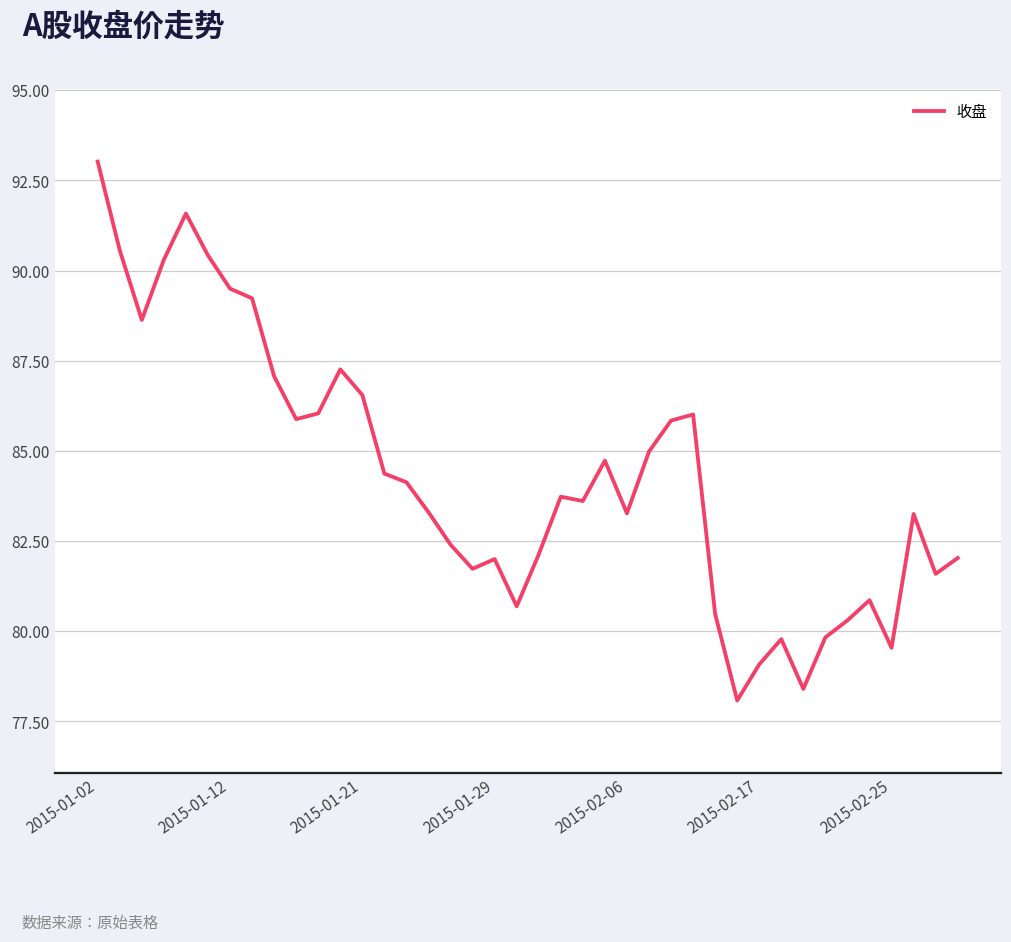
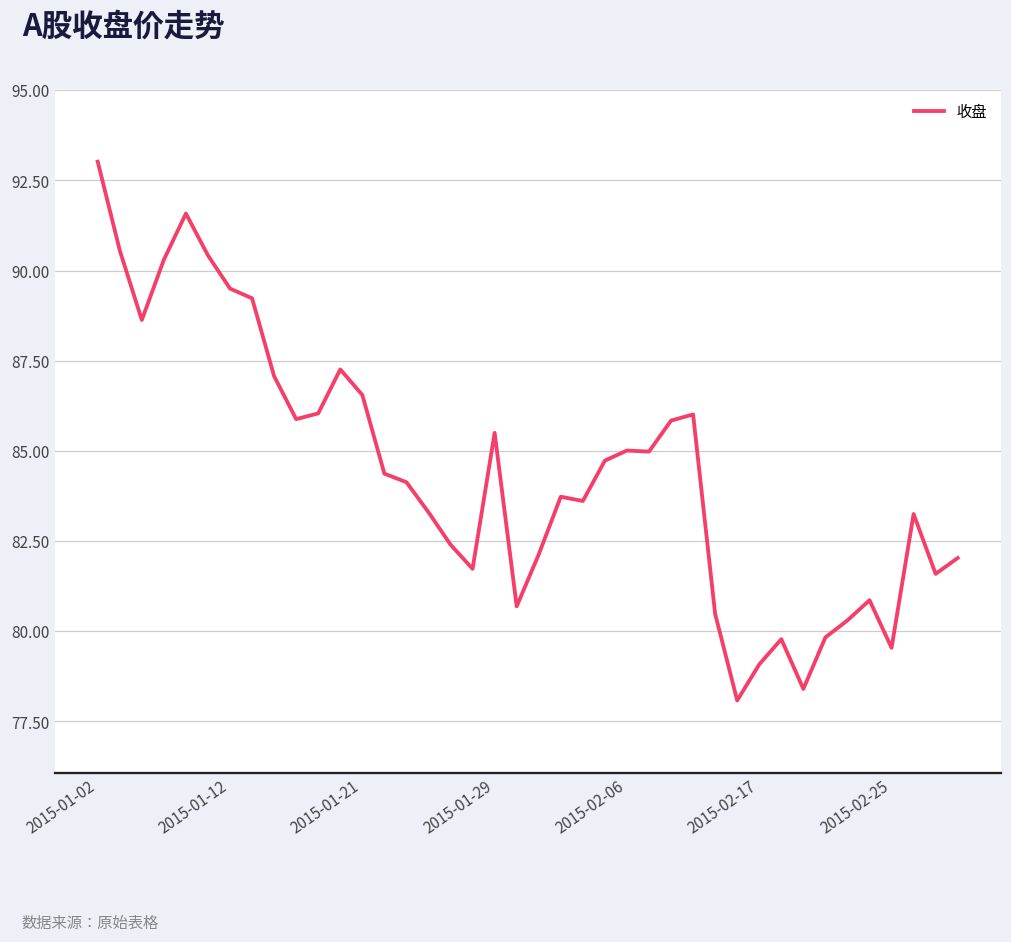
  {
    "2015-01-02": 93.0,
    "2015-01-12": 89.5,
    "2015-01-21": 86.6,
-   "2015-01-29": 82.0,
-   "2015-02-06": 83.3,
+   "2015-01-29": 85.5,
+   "2015-02-06": 85.0,
    "2015-02-17": 79.1,
    "2015-02-25": 79.5
  }
